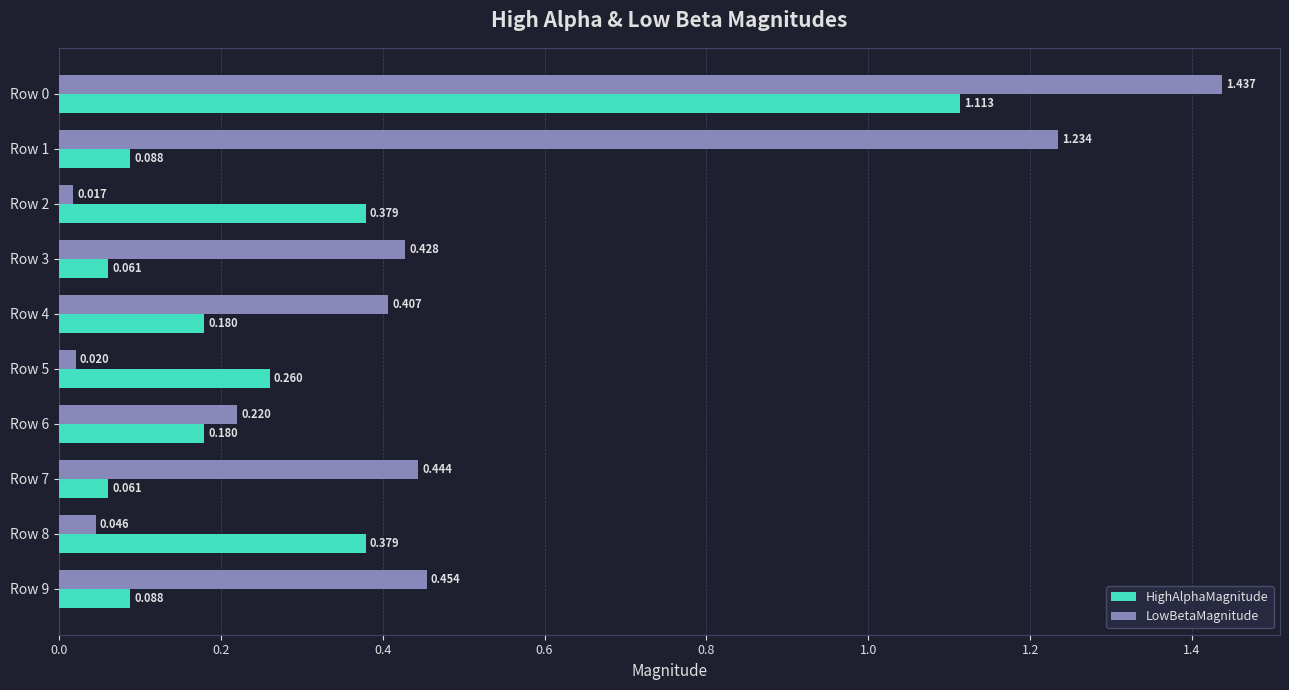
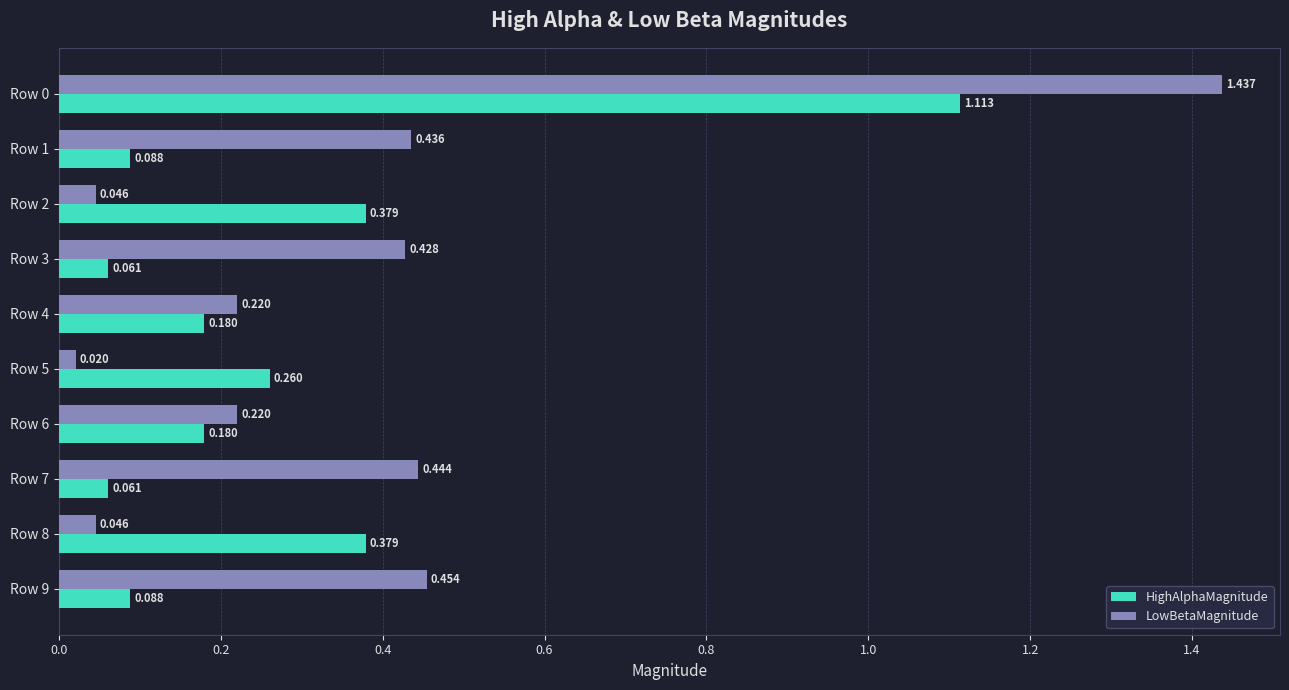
  {
    "HighAlphaMagnitude": {
      "Row 0": 1.113,
      "Row 1": 0.088,
      "Row 2": 0.379,
      "Row 3": 0.061,
      "Row 4": 0.180,
      "Row 5": 0.260,
      "Row 6": 0.180,
      "Row 7": 0.061,
      "Row 8": 0.379,
      "Row 9": 0.088
    },
    "LowBetaMagnitude": {
      "Row 0": 1.437,
-     "Row 1": 1.234,
-     "Row 2": 0.017,
+     "Row 1": 0.436,
+     "Row 2": 0.046,
      "Row 3": 0.428,
-     "Row 4": 0.407,
+     "Row 4": 0.220,
      "Row 5": 0.020,
      "Row 6": 0.220,
      "Row 7": 0.444,
      "Row 8": 0.046,
      "Row 9": 0.454
    }
  }
